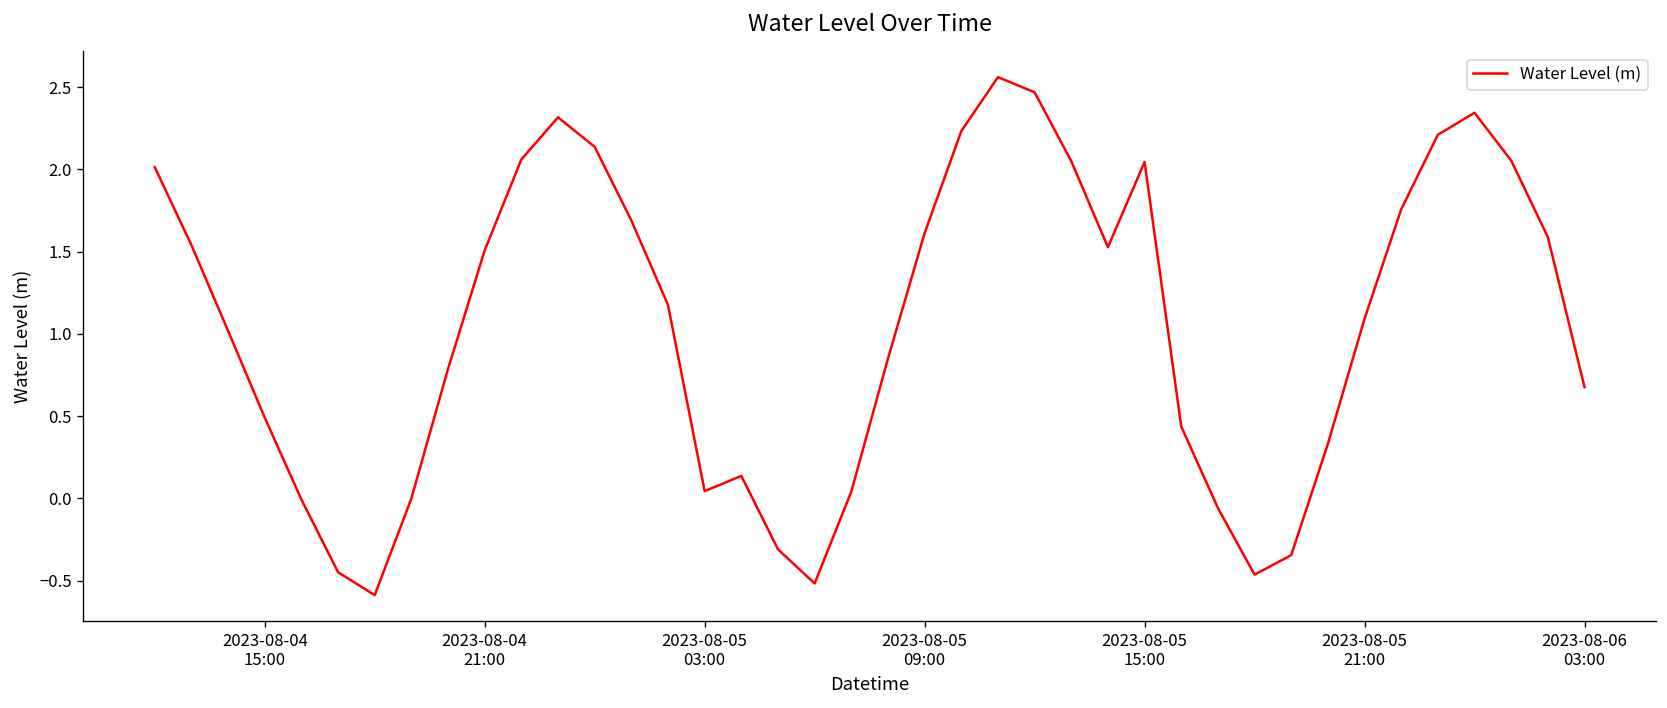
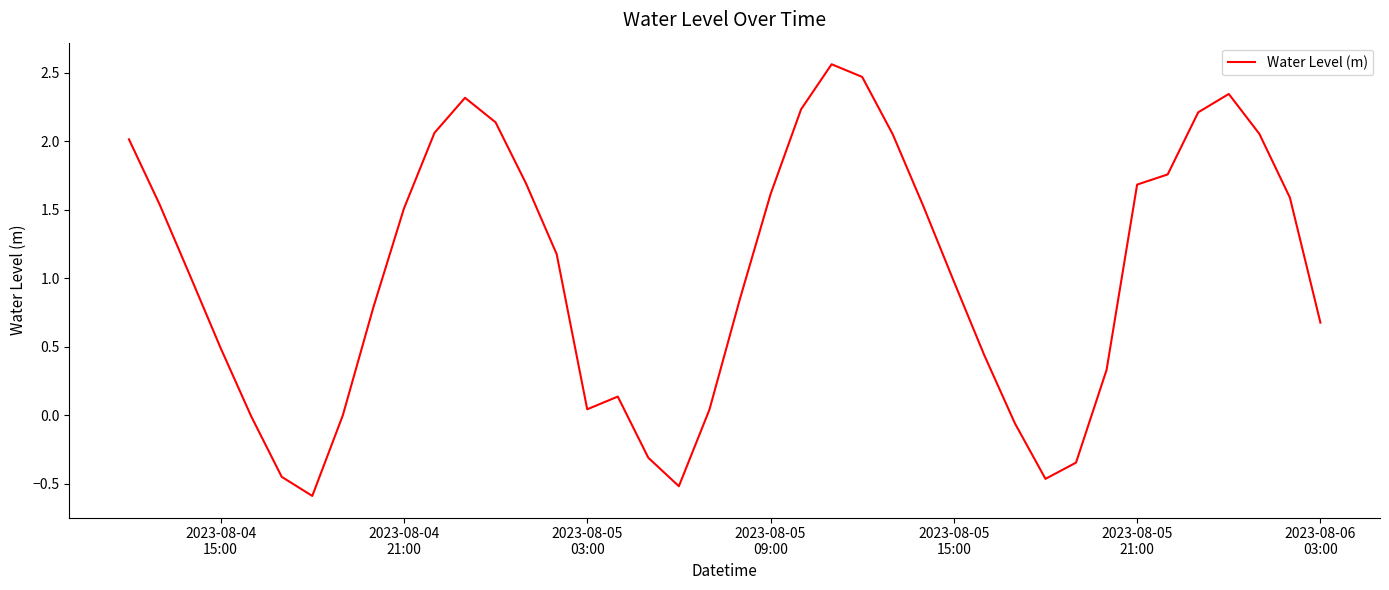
  {
    "2023-08-04 15:00": 0.49,
    "2023-08-04 21:00": 1.51,
    "2023-08-05 03:00": 0.04,
    "2023-08-05 09:00": 1.61,
-   "2023-08-05 15:00": 2.04,
-   "2023-08-05 21:00": 1.09,
+   "2023-08-05 15:00": 0.98,
+   "2023-08-05 21:00": 1.68,
    "2023-08-06 03:00": 0.68
  }
